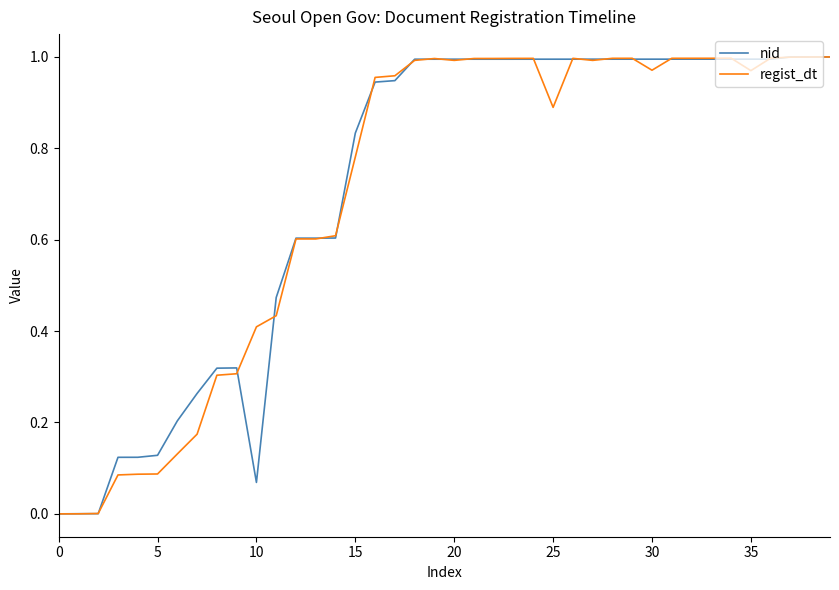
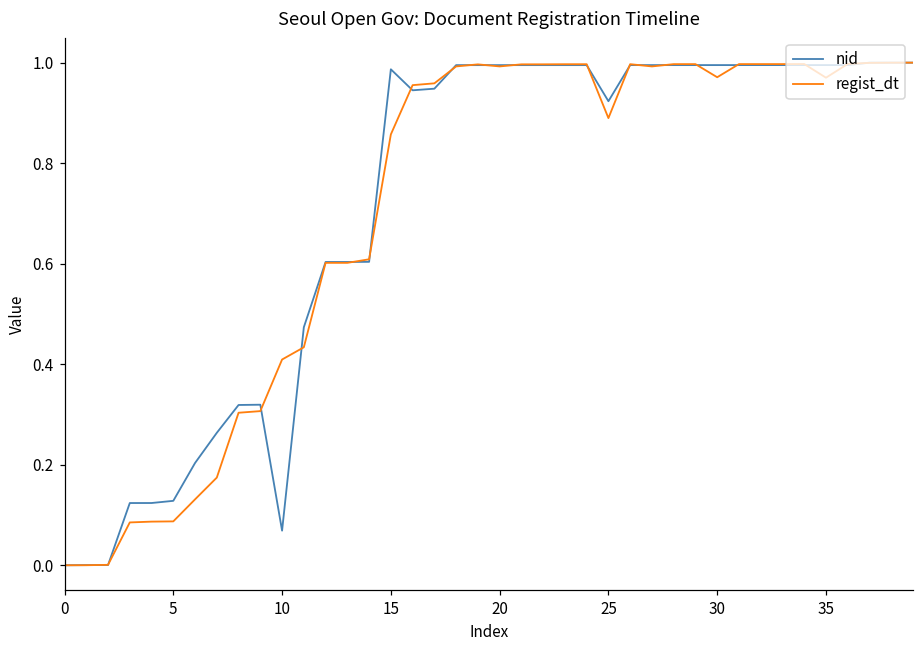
  {
    "nid": {
      "5": 0.13,
      "10": 0.07,
-     "15": 0.83,
-     "25": 1.00,
+     "15": 0.99,
+     "25": 0.92,
      "30": 1.00
    },
    "regist_dt": {
      "5": 0.09,
      "10": 0.41,
-     "15": 0.78,
+     "15": 0.86,
      "25": 0.89,
      "30": 0.97
    }
  }
